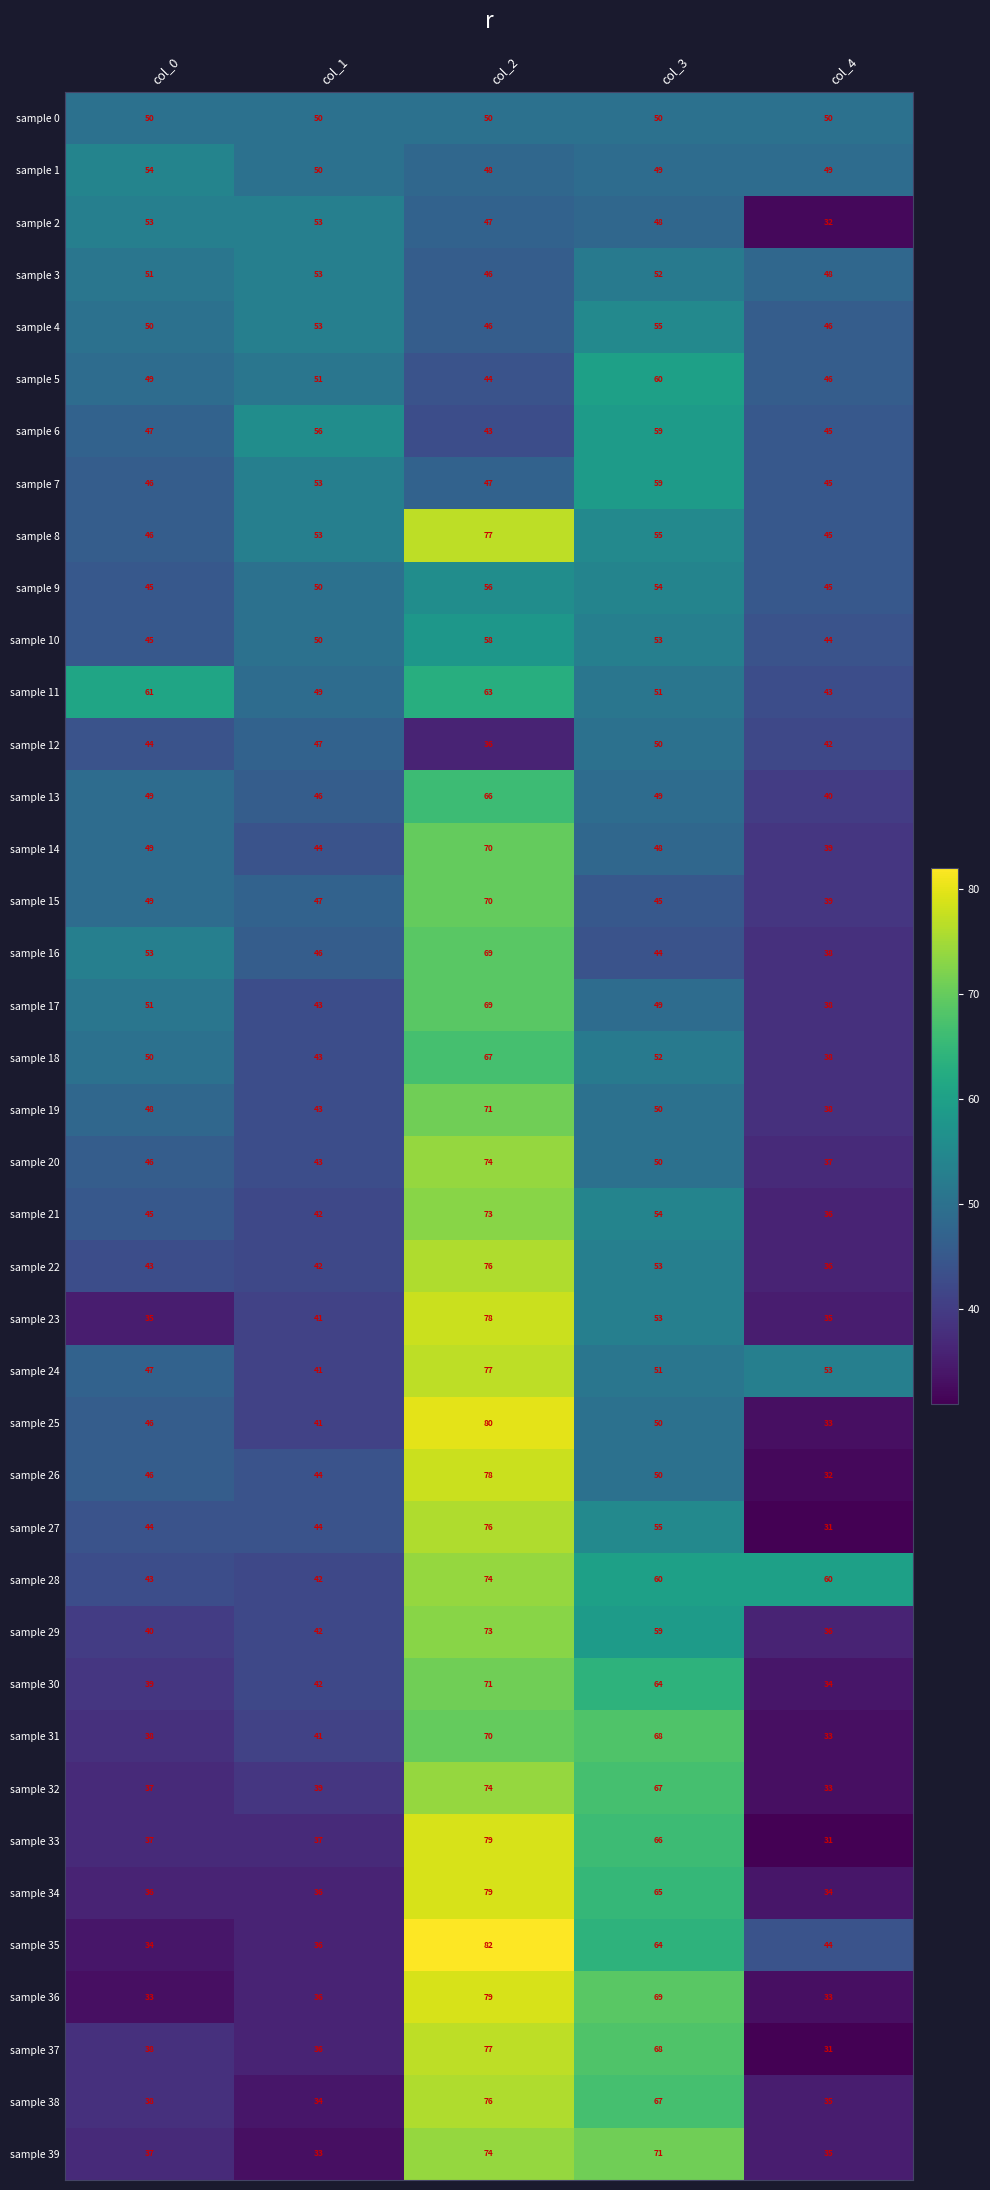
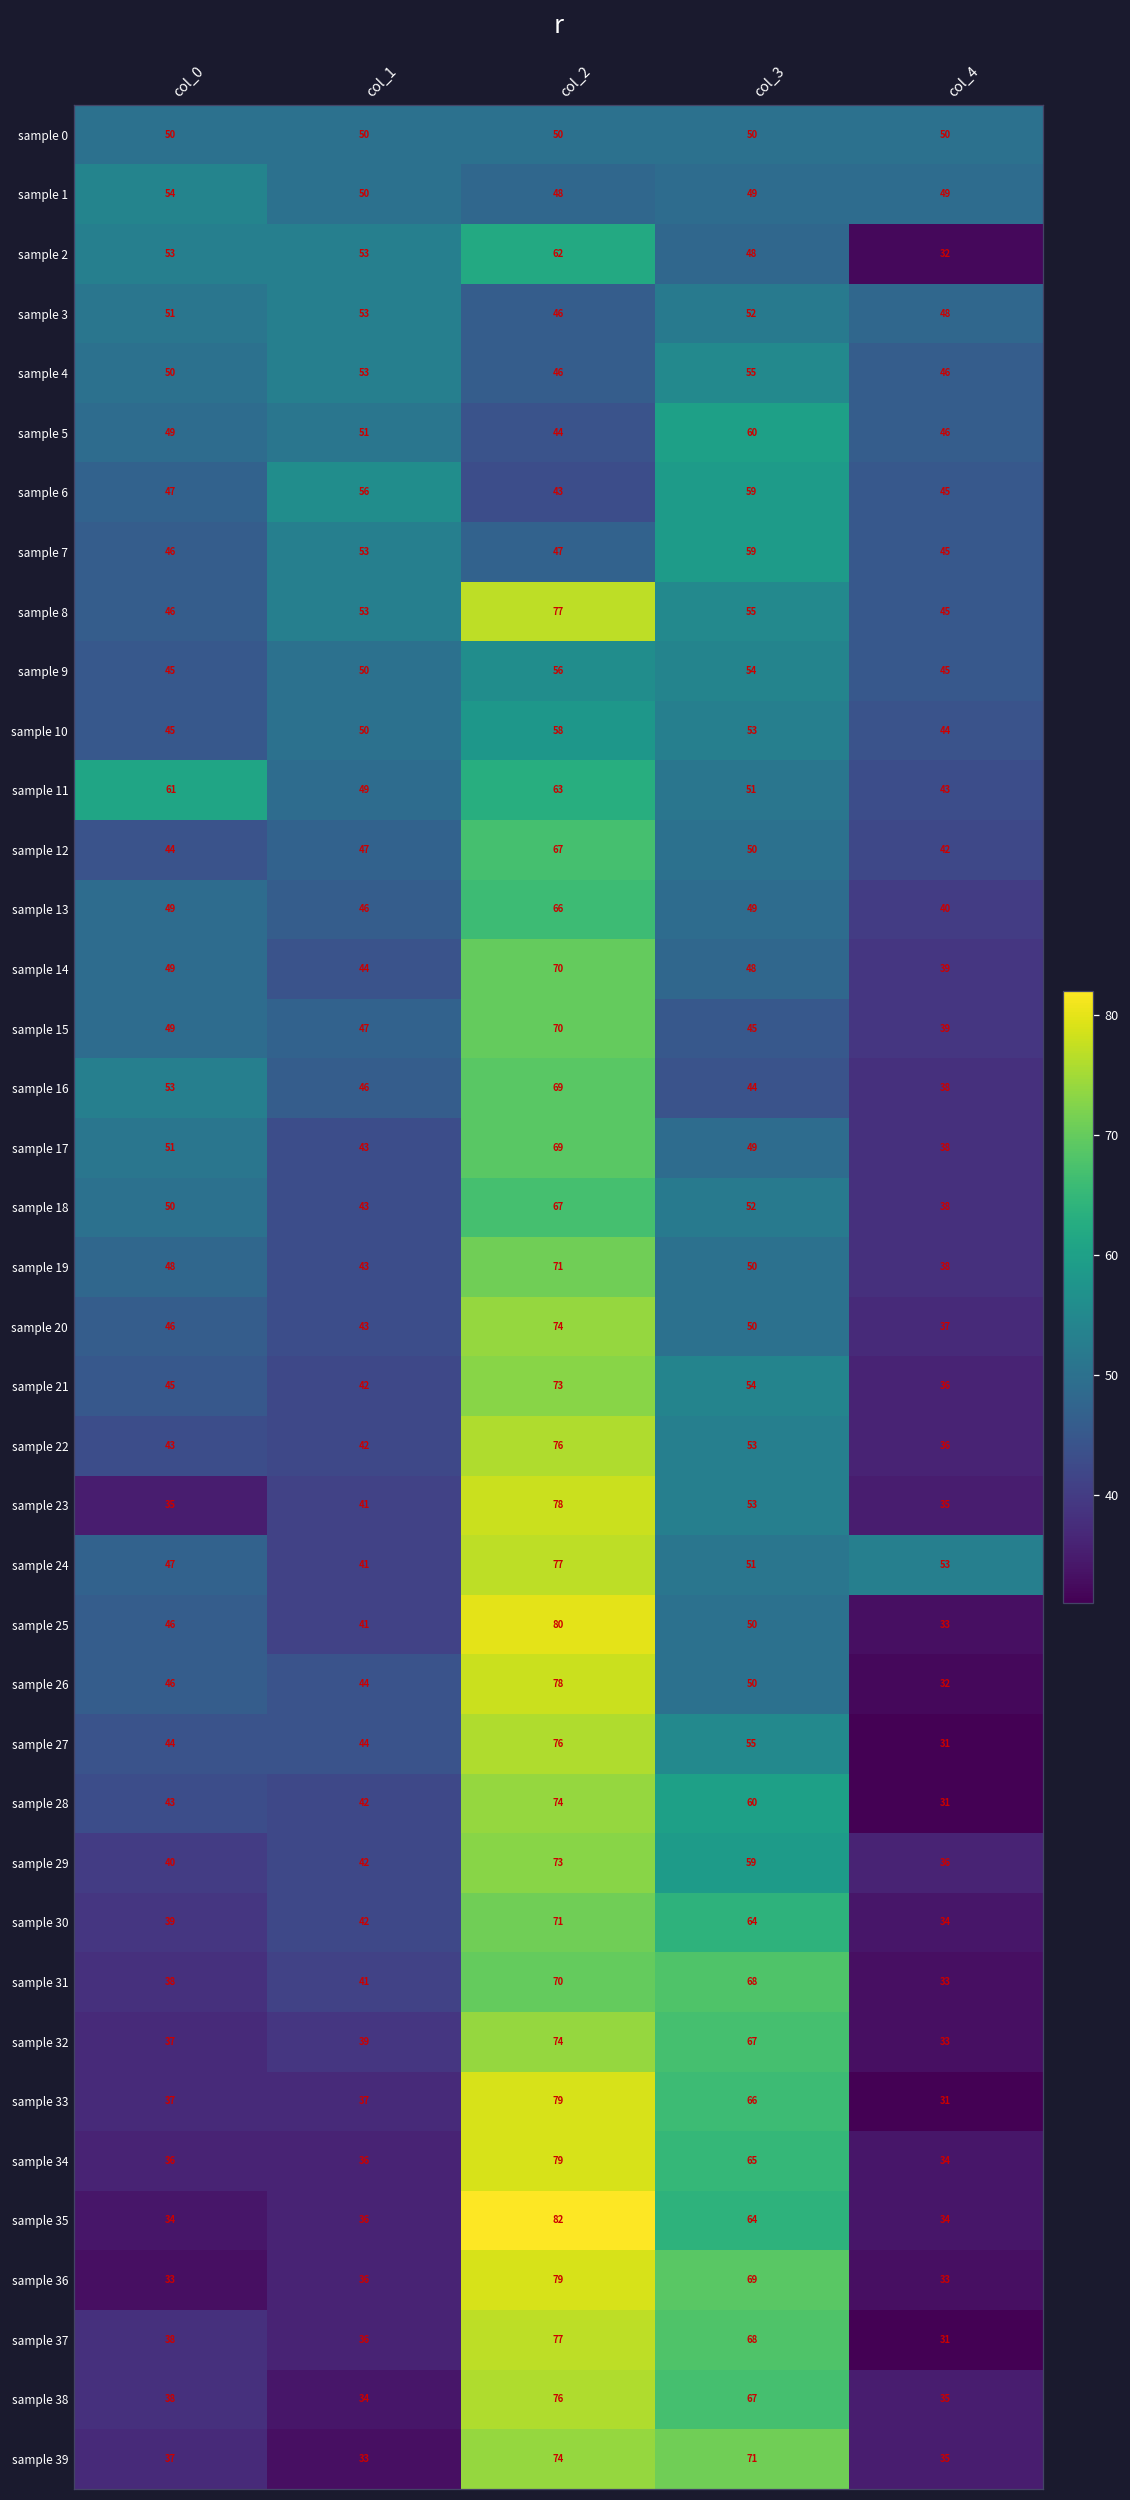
  {
    "sample 0": {
      "col_0": 50,
      "col_1": 50,
      "col_2": 50,
      "col_3": 50,
      "col_4": 50
    },
    "sample 1": {
      "col_0": 54,
      "col_1": 50,
      "col_2": 48,
      "col_3": 49,
      "col_4": 49
    },
    "sample 2": {
      "col_0": 53,
      "col_1": 53,
-     "col_2": 47,
+     "col_2": 62,
      "col_3": 48,
      "col_4": 32
    },
    "sample 3": {
      "col_0": 51,
      "col_1": 53,
      "col_2": 46,
      "col_3": 52,
      "col_4": 48
    },
    "sample 4": {
      "col_0": 50,
      "col_1": 53,
      "col_2": 46,
      "col_3": 55,
      "col_4": 46
    },
    "sample 5": {
      "col_0": 49,
      "col_1": 51,
      "col_2": 44,
      "col_3": 60,
      "col_4": 46
    },
    "sample 6": {
      "col_0": 47,
      "col_1": 56,
      "col_2": 43,
      "col_3": 59,
      "col_4": 45
    },
    "sample 7": {
      "col_0": 46,
      "col_1": 53,
      "col_2": 47,
      "col_3": 59,
      "col_4": 45
    },
    "sample 8": {
      "col_0": 46,
      "col_1": 53,
      "col_2": 77,
      "col_3": 55,
      "col_4": 45
    },
    "sample 9": {
      "col_0": 45,
      "col_1": 50,
      "col_2": 56,
      "col_3": 54,
      "col_4": 45
    },
    "sample 10": {
      "col_0": 45,
      "col_1": 50,
      "col_2": 58,
      "col_3": 53,
      "col_4": 44
    },
    "sample 11": {
      "col_0": 61,
      "col_1": 49,
      "col_2": 63,
      "col_3": 51,
      "col_4": 43
    },
    "sample 12": {
      "col_0": 44,
      "col_1": 47,
-     "col_2": 36,
+     "col_2": 67,
      "col_3": 50,
      "col_4": 42
    },
    "sample 13": {
      "col_0": 49,
      "col_1": 46,
      "col_2": 66,
      "col_3": 49,
      "col_4": 40
    },
    "sample 14": {
      "col_0": 49,
      "col_1": 44,
      "col_2": 70,
      "col_3": 48,
      "col_4": 39
    },
    "sample 15": {
      "col_0": 49,
      "col_1": 47,
      "col_2": 70,
      "col_3": 45,
      "col_4": 39
    },
    "sample 16": {
      "col_0": 53,
      "col_1": 46,
      "col_2": 69,
      "col_3": 44,
      "col_4": 38
    },
    "sample 17": {
      "col_0": 51,
      "col_1": 43,
      "col_2": 69,
      "col_3": 49,
      "col_4": 38
    },
    "sample 18": {
      "col_0": 50,
      "col_1": 43,
      "col_2": 67,
      "col_3": 52,
      "col_4": 38
    },
    "sample 19": {
      "col_0": 48,
      "col_1": 43,
      "col_2": 71,
      "col_3": 50,
      "col_4": 38
    },
    "sample 20": {
      "col_0": 46,
      "col_1": 43,
      "col_2": 74,
      "col_3": 50,
      "col_4": 37
    },
    "sample 21": {
      "col_0": 45,
      "col_1": 42,
      "col_2": 73,
      "col_3": 54,
      "col_4": 36
    },
    "sample 22": {
      "col_0": 43,
      "col_1": 42,
      "col_2": 76,
      "col_3": 53,
      "col_4": 36
    },
    "sample 23": {
      "col_0": 35,
      "col_1": 41,
      "col_2": 78,
      "col_3": 53,
      "col_4": 35
    },
    "sample 24": {
      "col_0": 47,
      "col_1": 41,
      "col_2": 77,
      "col_3": 51,
      "col_4": 53
    },
    "sample 25": {
      "col_0": 46,
      "col_1": 41,
      "col_2": 80,
      "col_3": 50,
      "col_4": 33
    },
    "sample 26": {
      "col_0": 46,
      "col_1": 44,
      "col_2": 78,
      "col_3": 50,
      "col_4": 32
    },
    "sample 27": {
      "col_0": 44,
      "col_1": 44,
      "col_2": 76,
      "col_3": 55,
      "col_4": 31
    },
    "sample 28": {
      "col_0": 43,
      "col_1": 42,
      "col_2": 74,
      "col_3": 60,
-     "col_4": 60
+     "col_4": 31
    },
    "sample 29": {
      "col_0": 40,
      "col_1": 42,
      "col_2": 73,
      "col_3": 59,
      "col_4": 36
    },
    "sample 30": {
      "col_0": 39,
      "col_1": 42,
      "col_2": 71,
      "col_3": 64,
      "col_4": 34
    },
    "sample 31": {
      "col_0": 38,
      "col_1": 41,
      "col_2": 70,
      "col_3": 68,
      "col_4": 33
    },
    "sample 32": {
      "col_0": 37,
      "col_1": 39,
      "col_2": 74,
      "col_3": 67,
      "col_4": 33
    },
    "sample 33": {
      "col_0": 37,
      "col_1": 37,
      "col_2": 79,
      "col_3": 66,
      "col_4": 31
    },
    "sample 34": {
      "col_0": 36,
      "col_1": 36,
      "col_2": 79,
      "col_3": 65,
      "col_4": 34
    },
    "sample 35": {
      "col_0": 34,
      "col_1": 36,
      "col_2": 82,
      "col_3": 64,
-     "col_4": 44
+     "col_4": 34
    },
    "sample 36": {
      "col_0": 33,
      "col_1": 36,
      "col_2": 79,
      "col_3": 69,
      "col_4": 33
    },
    "sample 37": {
      "col_0": 38,
      "col_1": 36,
      "col_2": 77,
      "col_3": 68,
      "col_4": 31
    },
    "sample 38": {
      "col_0": 38,
      "col_1": 34,
      "col_2": 76,
      "col_3": 67,
      "col_4": 35
    },
    "sample 39": {
      "col_0": 37,
      "col_1": 33,
      "col_2": 74,
      "col_3": 71,
      "col_4": 35
    }
  }
